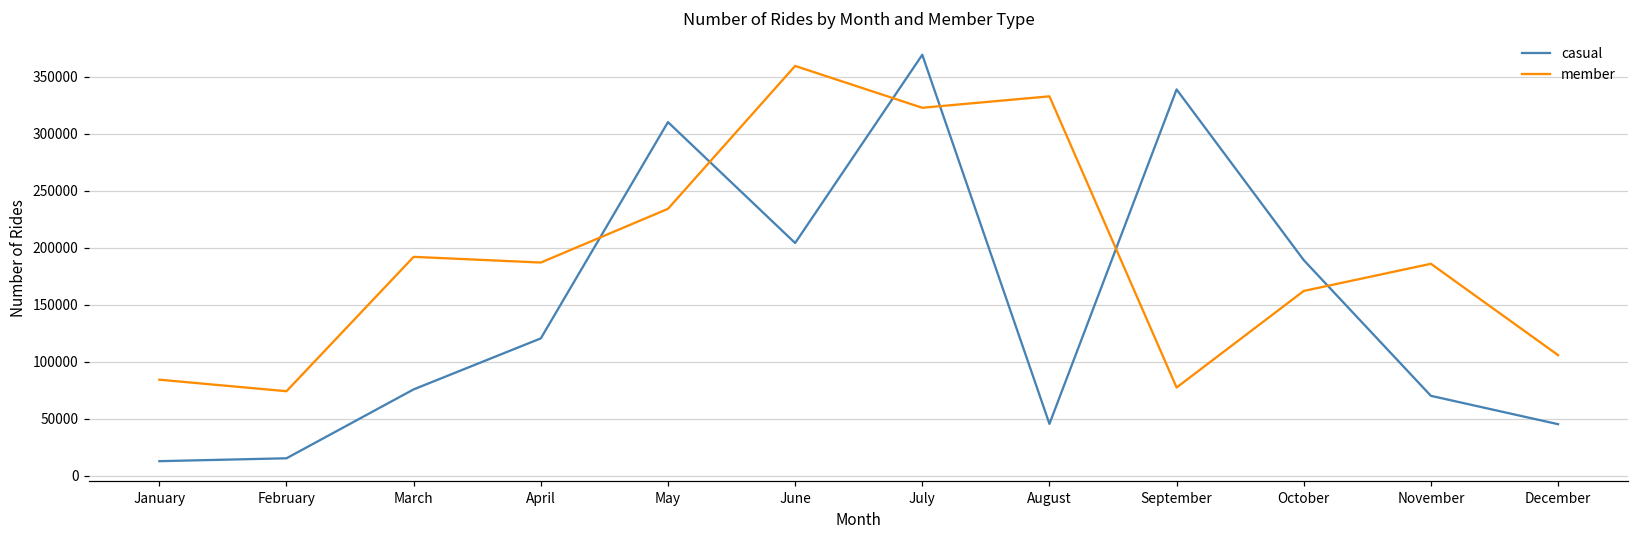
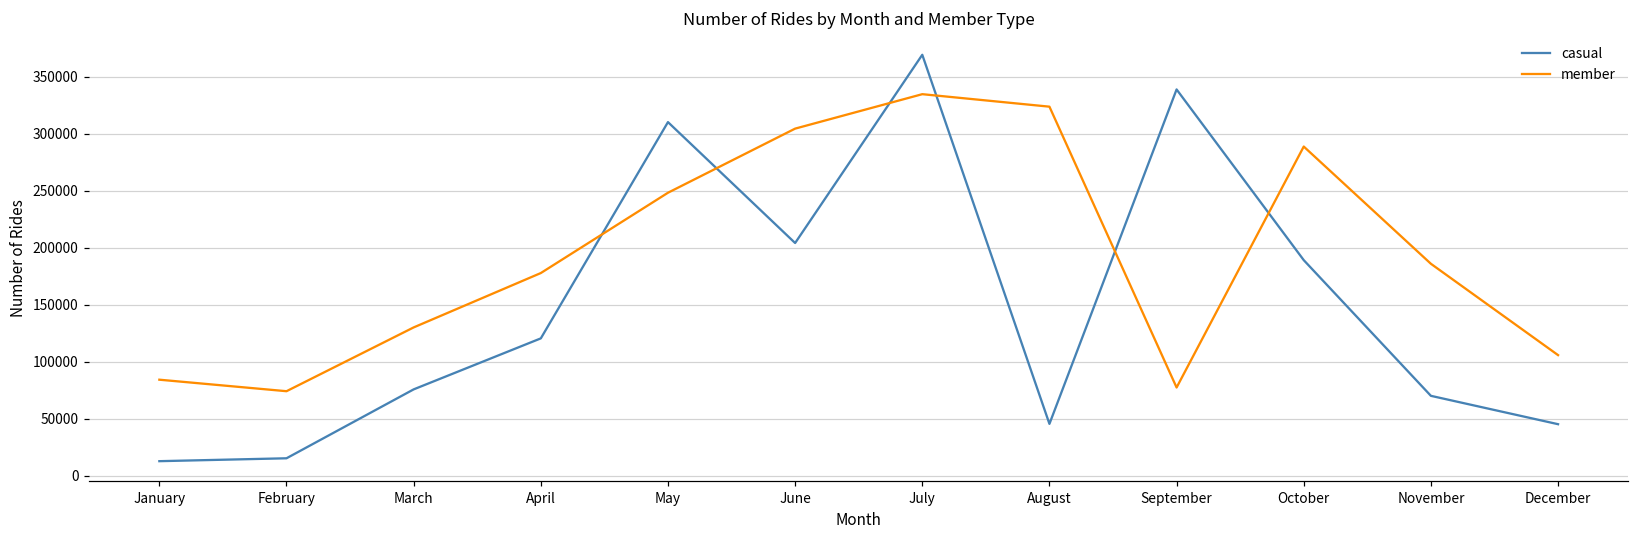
  {
    "casual": {
      "January": 13000,
      "February": 15000,
      "March": 76000,
      "April": 120000,
      "May": 310000,
      "June": 204000,
      "July": 369000,
      "August": 45000,
      "September": 339000,
      "October": 189000,
      "November": 70000,
      "December": 45000
    },
    "member": {
      "January": 84000,
      "February": 74000,
-     "March": 192000,
-     "April": 187000,
-     "May": 234000,
-     "June": 360000,
-     "July": 323000,
-     "August": 333000,
+     "March": 130000,
+     "April": 178000,
+     "May": 248000,
+     "June": 305000,
+     "July": 335000,
+     "August": 324000,
      "September": 77000,
-     "October": 162000,
+     "October": 289000,
      "November": 186000,
      "December": 106000
    }
  }
